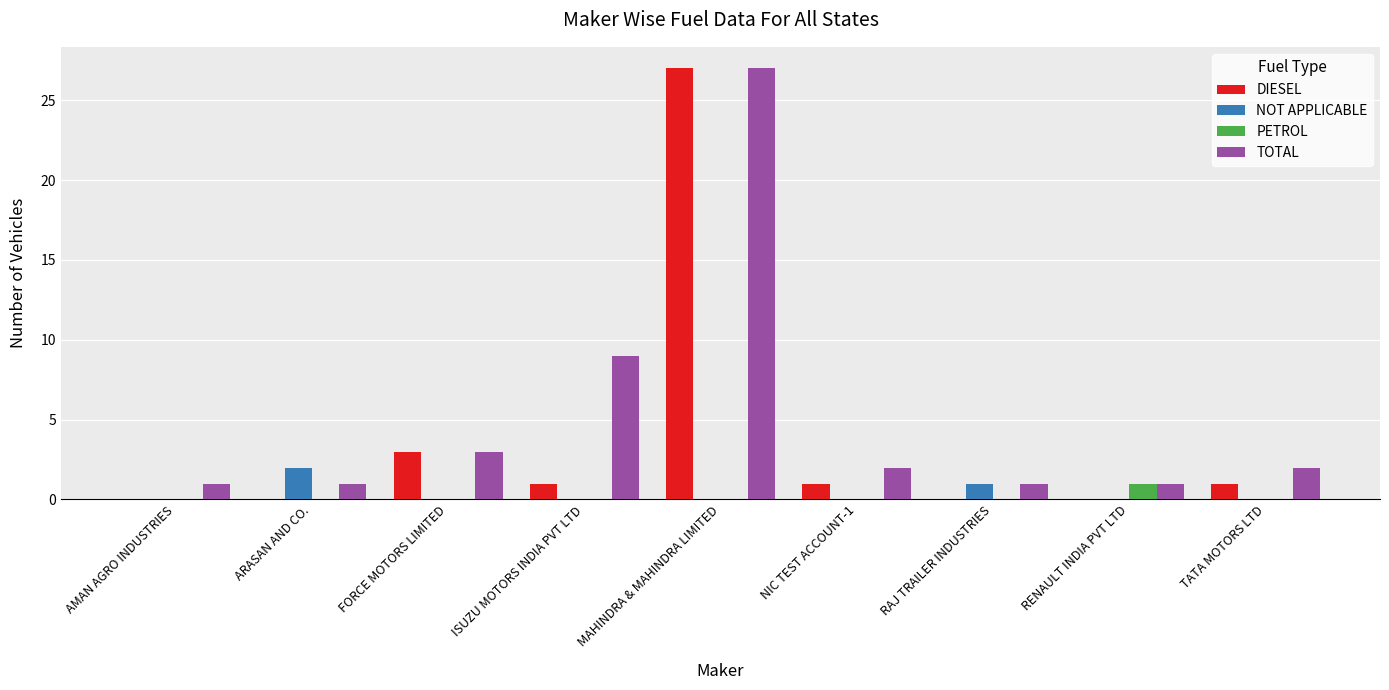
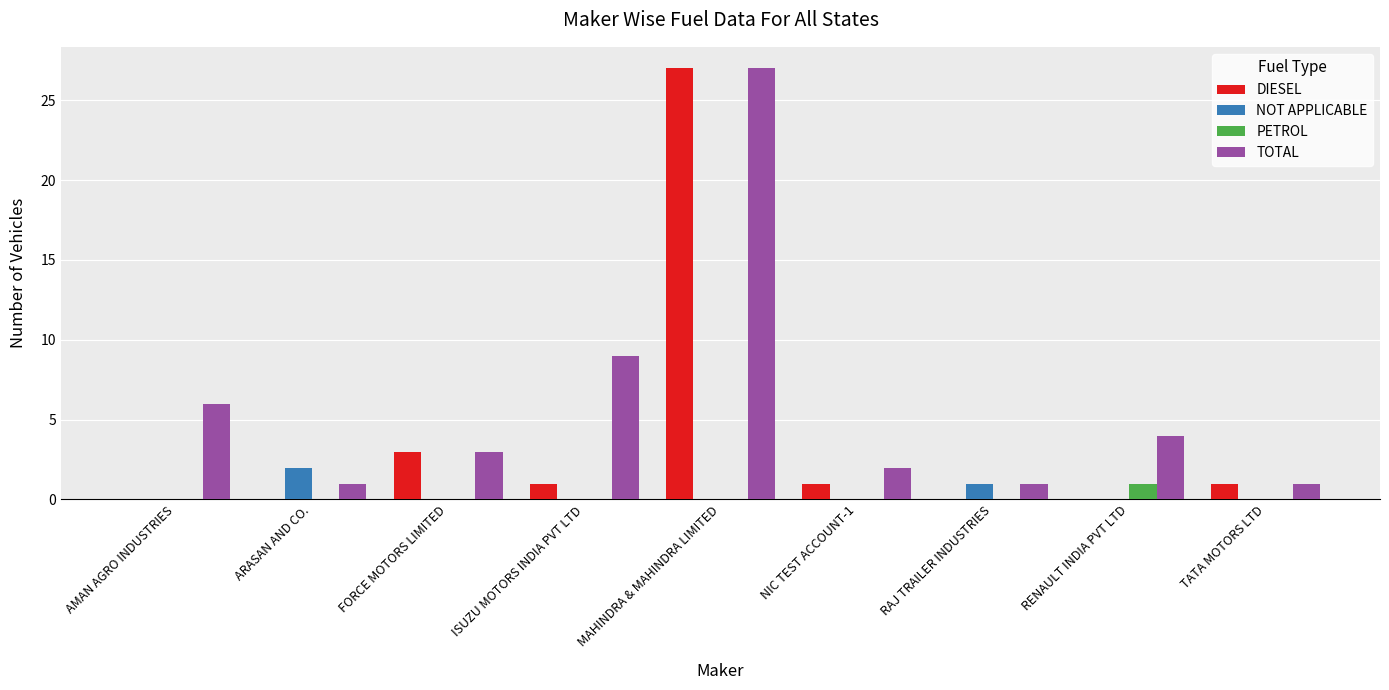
  {
    "DIESEL": {
      "AMAN AGRO INDUSTRIES": 0,
      "ARASAN AND CO.": 0,
      "FORCE MOTORS LIMITED": 3,
      "ISUZU MOTORS INDIA PVT LTD": 1,
      "MAHINDRA & MAHINDRA LIMITED": 27,
      "NIC TEST ACCOUNT-1": 1,
      "RAJ TRAILER INDUSTRIES": 0,
      "RENAULT INDIA PVT LTD": 0,
      "TATA MOTORS LTD": 1
    },
    "NOT APPLICABLE": {
      "AMAN AGRO INDUSTRIES": 0,
      "ARASAN AND CO.": 2,
      "FORCE MOTORS LIMITED": 0,
      "ISUZU MOTORS INDIA PVT LTD": 0,
      "MAHINDRA & MAHINDRA LIMITED": 0,
      "NIC TEST ACCOUNT-1": 0,
      "RAJ TRAILER INDUSTRIES": 1,
      "RENAULT INDIA PVT LTD": 0,
      "TATA MOTORS LTD": 0
    },
    "PETROL": {
      "AMAN AGRO INDUSTRIES": 0,
      "ARASAN AND CO.": 0,
      "FORCE MOTORS LIMITED": 0,
      "ISUZU MOTORS INDIA PVT LTD": 0,
      "MAHINDRA & MAHINDRA LIMITED": 0,
      "NIC TEST ACCOUNT-1": 0,
      "RAJ TRAILER INDUSTRIES": 0,
      "RENAULT INDIA PVT LTD": 1,
      "TATA MOTORS LTD": 0
    },
    "TOTAL": {
-     "AMAN AGRO INDUSTRIES": 1,
+     "AMAN AGRO INDUSTRIES": 6,
      "ARASAN AND CO.": 1,
      "FORCE MOTORS LIMITED": 3,
      "ISUZU MOTORS INDIA PVT LTD": 9,
      "MAHINDRA & MAHINDRA LIMITED": 27,
      "NIC TEST ACCOUNT-1": 2,
      "RAJ TRAILER INDUSTRIES": 1,
-     "RENAULT INDIA PVT LTD": 1,
-     "TATA MOTORS LTD": 2
+     "RENAULT INDIA PVT LTD": 4,
+     "TATA MOTORS LTD": 1
    }
  }
